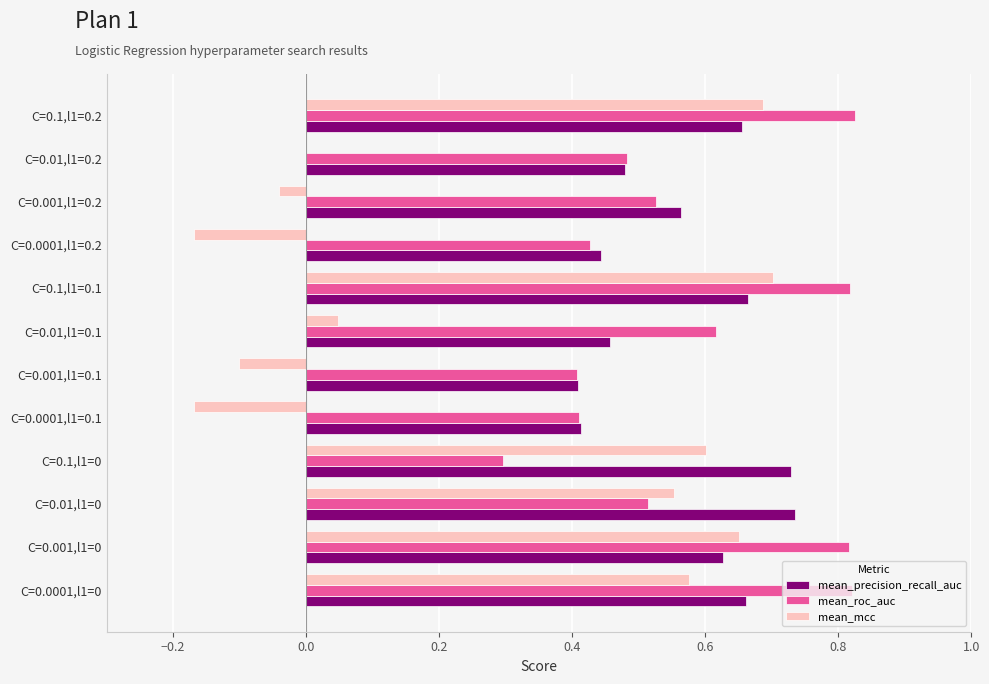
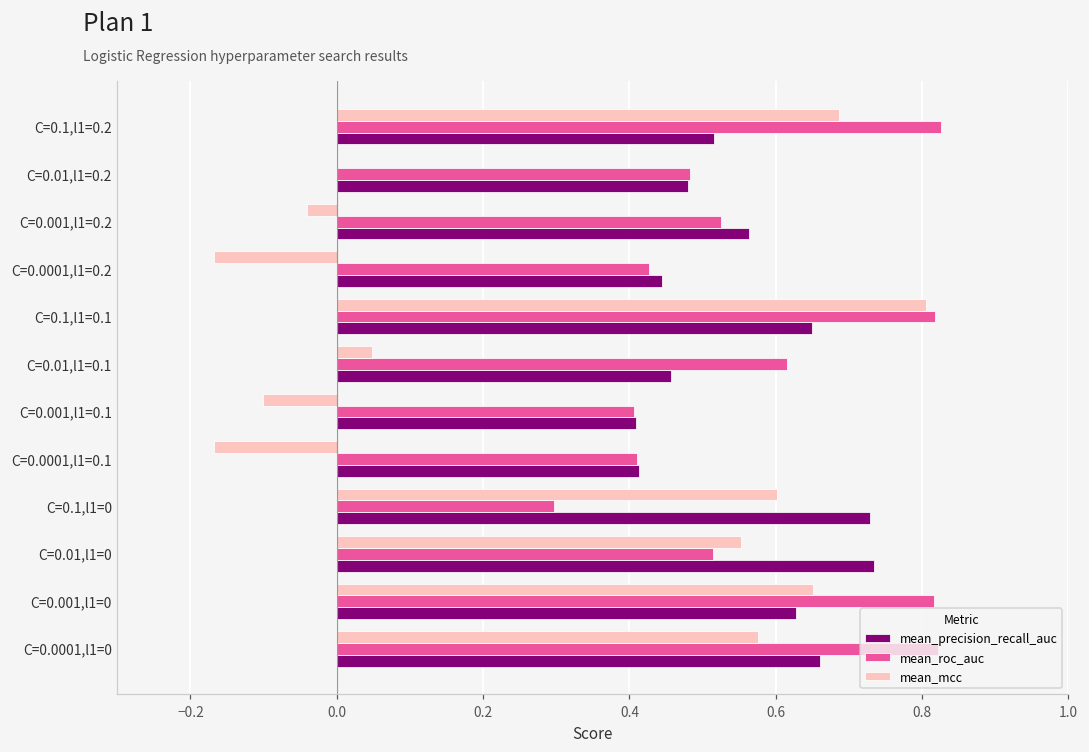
  {
    "mean_precision_recall_auc": {
-     "C=0.1,l1=0.2": 0.66,
+     "C=0.1,l1=0.2": 0.52,
      "C=0.01,l1=0.2": 0.48,
      "C=0.001,l1=0.2": 0.56,
      "C=0.0001,l1=0.2": 0.44,
-     "C=0.1,l1=0.1": 0.66,
+     "C=0.1,l1=0.1": 0.65,
      "C=0.01,l1=0.1": 0.46,
      "C=0.001,l1=0.1": 0.41,
      "C=0.0001,l1=0.1": 0.41,
      "C=0.1,l1=0": 0.73,
      "C=0.01,l1=0": 0.73,
      "C=0.001,l1=0": 0.63,
      "C=0.0001,l1=0": 0.66
    },
    "mean_roc_auc": {
      "C=0.1,l1=0.2": 0.83,
      "C=0.01,l1=0.2": 0.48,
      "C=0.001,l1=0.2": 0.53,
      "C=0.0001,l1=0.2": 0.43,
      "C=0.1,l1=0.1": 0.82,
      "C=0.01,l1=0.1": 0.62,
      "C=0.001,l1=0.1": 0.41,
      "C=0.0001,l1=0.1": 0.41,
      "C=0.1,l1=0": 0.30,
      "C=0.01,l1=0": 0.51,
      "C=0.001,l1=0": 0.82
    },
    "mean_mcc": {
      "C=0.1,l1=0.2": 0.69,
      "C=0.01,l1=0.2": 0.00,
      "C=0.001,l1=0.2": -0.04,
      "C=0.0001,l1=0.2": -0.17,
-     "C=0.1,l1=0.1": 0.70,
+     "C=0.1,l1=0.1": 0.80,
      "C=0.01,l1=0.1": 0.05,
      "C=0.001,l1=0.1": -0.10,
      "C=0.0001,l1=0.1": -0.17,
      "C=0.1,l1=0": 0.60,
      "C=0.01,l1=0": 0.55,
      "C=0.001,l1=0": 0.65,
      "C=0.0001,l1=0": 0.58
    }
  }
